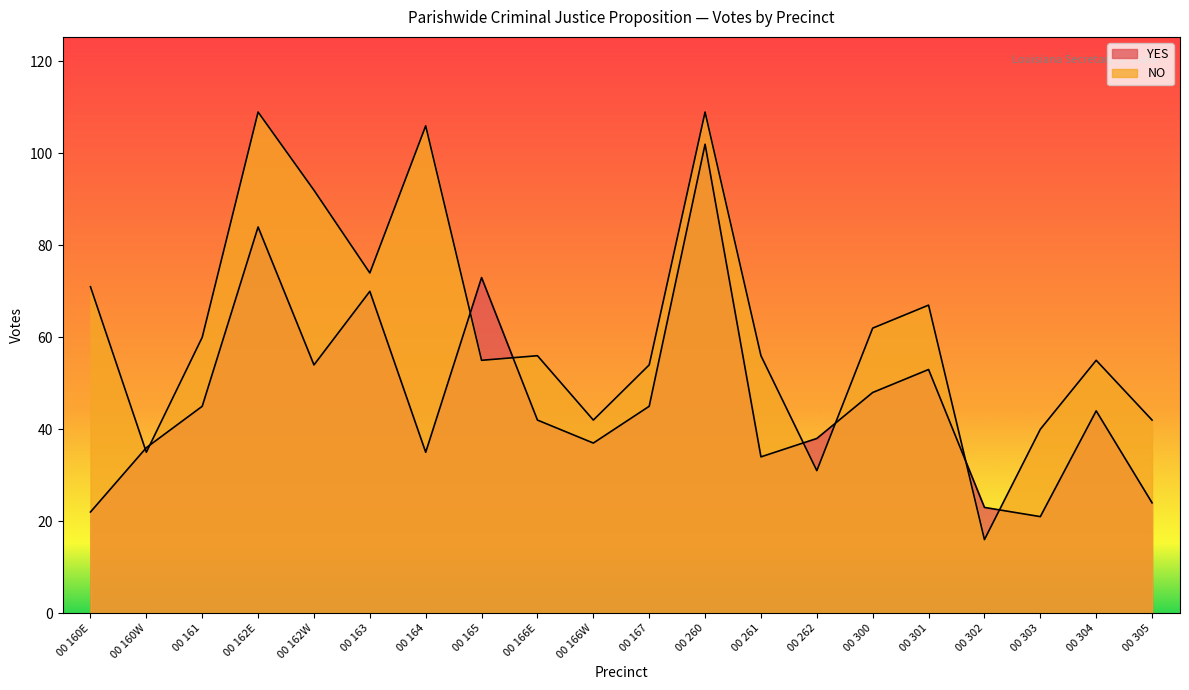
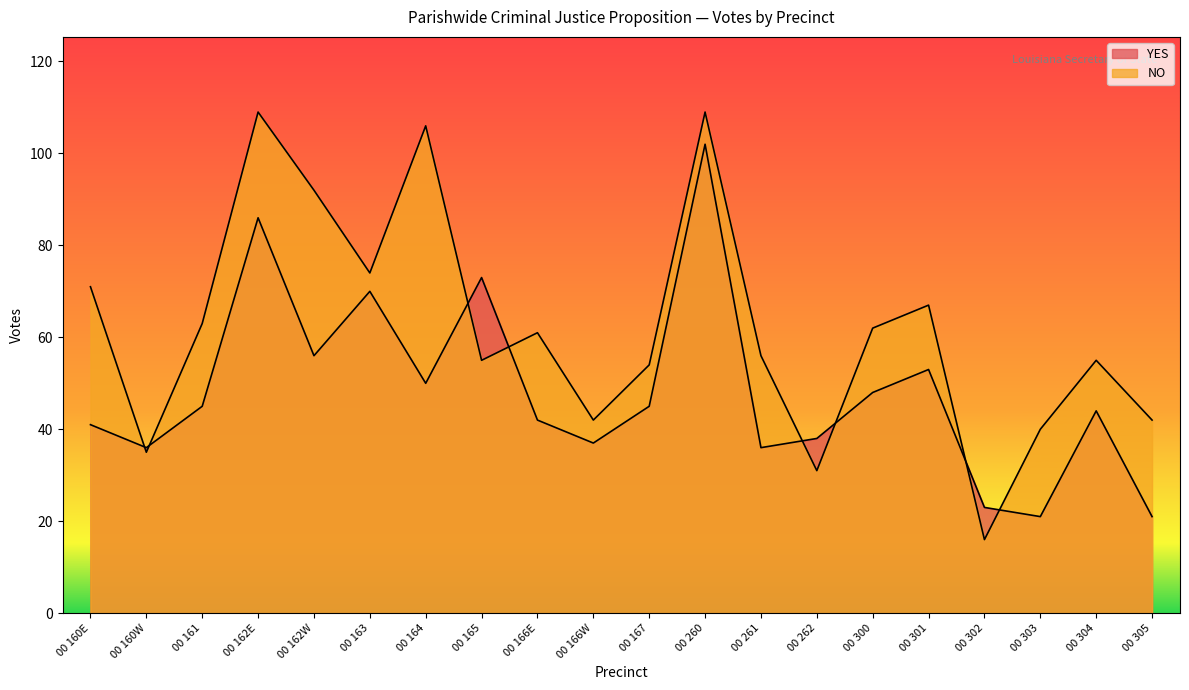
  {
    "YES": {
-     "00 160E": 22,
+     "00 160E": 41,
      "00 160W": 36,
      "00 161": 45,
-     "00 162E": 84,
-     "00 162W": 54,
+     "00 162E": 86,
+     "00 162W": 56,
      "00 163": 70,
-     "00 164": 35,
+     "00 164": 50,
      "00 165": 73,
      "00 166E": 42,
      "00 166W": 37,
      "00 167": 45,
      "00 260": 102,
-     "00 261": 34,
+     "00 261": 36,
      "00 262": 38,
      "00 300": 48,
      "00 301": 53,
      "00 302": 23,
      "00 303": 21,
      "00 304": 44,
-     "00 305": 24
+     "00 305": 21
    },
    "NO": {
      "00 160E": 71,
      "00 160W": 35,
-     "00 161": 60,
+     "00 161": 63,
      "00 162E": 109,
      "00 162W": 92,
      "00 163": 74,
      "00 164": 106,
      "00 165": 55,
-     "00 166E": 56,
+     "00 166E": 61,
      "00 166W": 42,
      "00 167": 54,
      "00 260": 109,
      "00 261": 56,
      "00 262": 31,
      "00 300": 62,
      "00 301": 67,
      "00 302": 16,
      "00 303": 40,
      "00 304": 55,
      "00 305": 42
    }
  }
